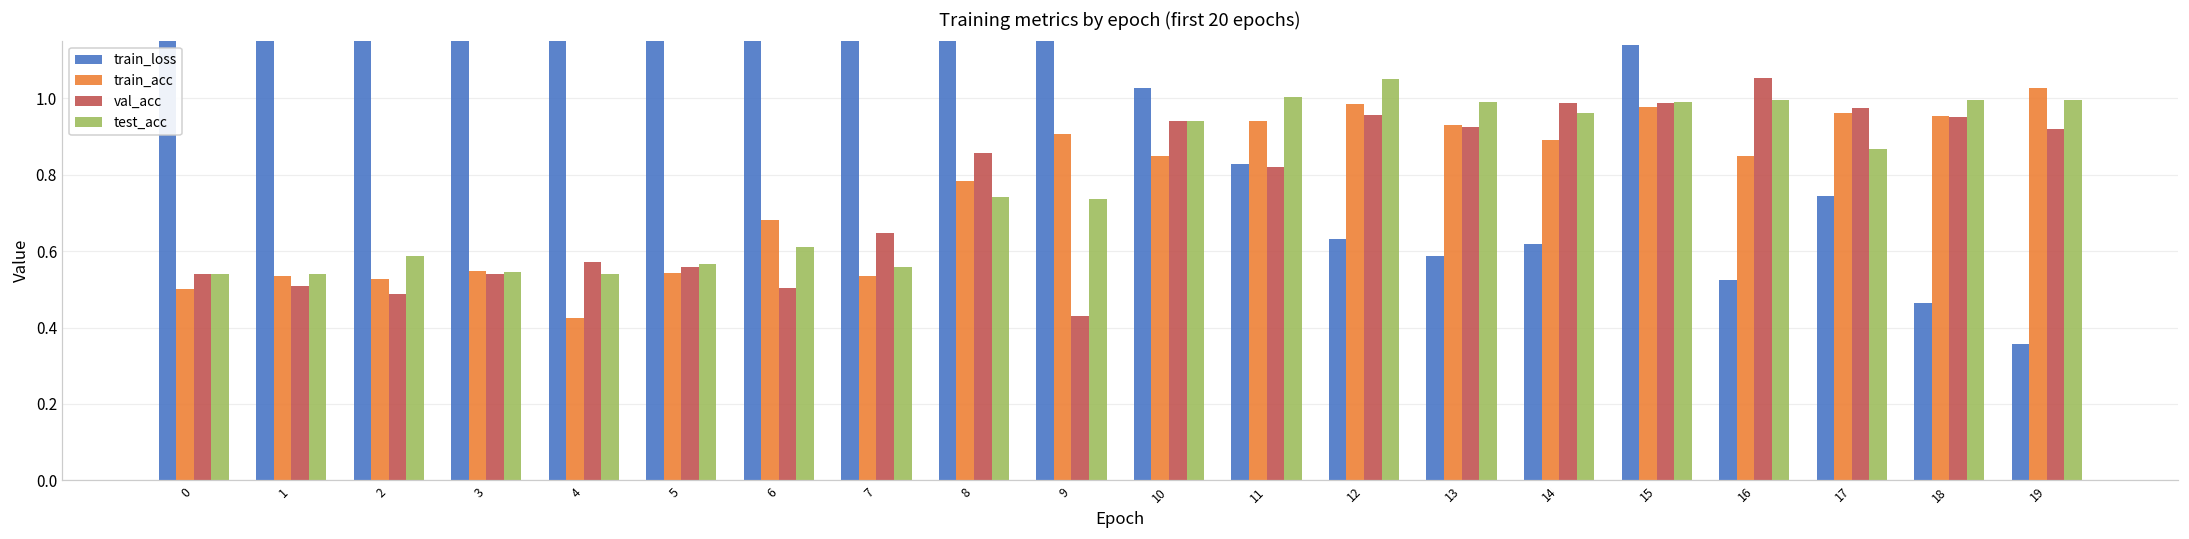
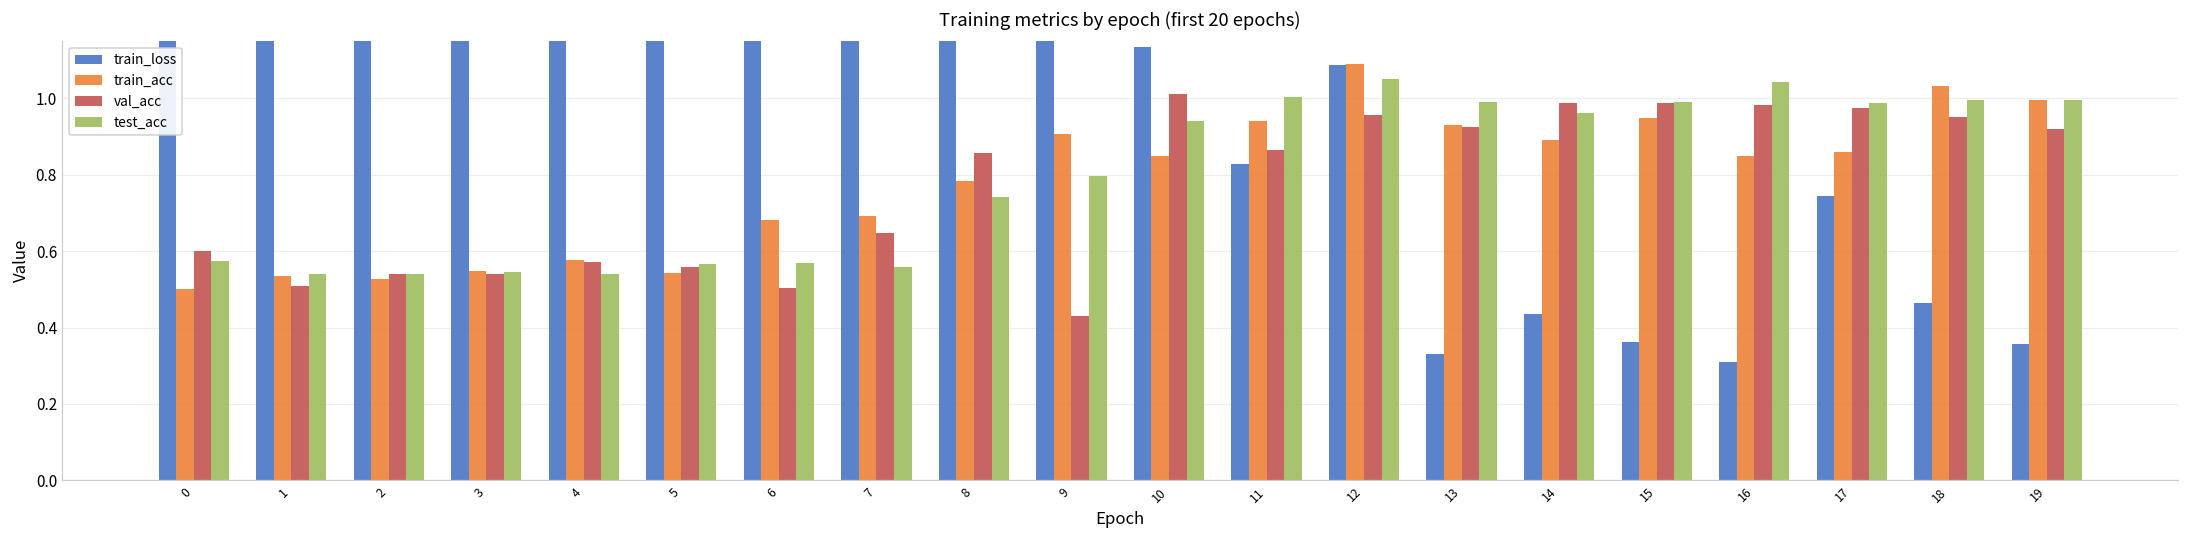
  {
    "train_loss": {
-     "10": 1.03,
+     "10": 1.13,
      "11": 0.83,
-     "12": 0.63,
-     "13": 0.59,
-     "14": 0.62,
-     "15": 1.14,
-     "16": 0.53,
+     "12": 1.09,
+     "13": 0.33,
+     "14": 0.44,
+     "15": 0.36,
+     "16": 0.31,
      "17": 0.74,
      "18": 0.46,
      "19": 0.36
    },
    "train_acc": {
      "0": 0.50,
      "1": 0.53,
      "2": 0.53,
      "3": 0.55,
-     "4": 0.43,
+     "4": 0.58,
      "5": 0.54,
      "6": 0.68,
-     "7": 0.53,
+     "7": 0.69,
      "8": 0.78,
      "9": 0.91,
      "10": 0.85,
      "11": 0.94,
-     "12": 0.98,
+     "12": 1.09,
      "13": 0.93,
      "14": 0.89,
-     "15": 0.98,
+     "15": 0.95,
      "16": 0.85,
-     "17": 0.96,
-     "18": 0.95,
-     "19": 1.03
+     "17": 0.86,
+     "18": 1.03,
+     "19": 0.99
    },
    "val_acc": {
-     "0": 0.54,
+     "0": 0.60,
      "1": 0.51,
-     "2": 0.49,
+     "2": 0.54,
      "3": 0.54,
      "4": 0.57,
      "5": 0.56,
      "6": 0.50,
      "7": 0.65,
      "8": 0.86,
      "9": 0.43,
-     "10": 0.94,
-     "11": 0.82,
+     "10": 1.01,
+     "11": 0.87,
      "12": 0.96,
      "13": 0.93,
      "14": 0.99,
      "15": 0.99,
-     "16": 1.05,
+     "16": 0.98,
      "17": 0.98,
      "18": 0.95,
      "19": 0.92
    },
    "test_acc": {
-     "0": 0.54,
+     "0": 0.58,
      "1": 0.54,
-     "2": 0.59,
+     "2": 0.54,
      "3": 0.55,
      "4": 0.54,
      "5": 0.57,
-     "6": 0.61,
+     "6": 0.57,
      "7": 0.56,
      "8": 0.74,
-     "9": 0.74,
+     "9": 0.80,
      "10": 0.94,
      "11": 1.00,
      "12": 1.05,
      "13": 0.99,
      "14": 0.96,
      "15": 0.99,
-     "16": 1.00,
-     "17": 0.87,
+     "16": 1.04,
+     "17": 0.99,
      "18": 1.00,
      "19": 1.00
    }
  }
